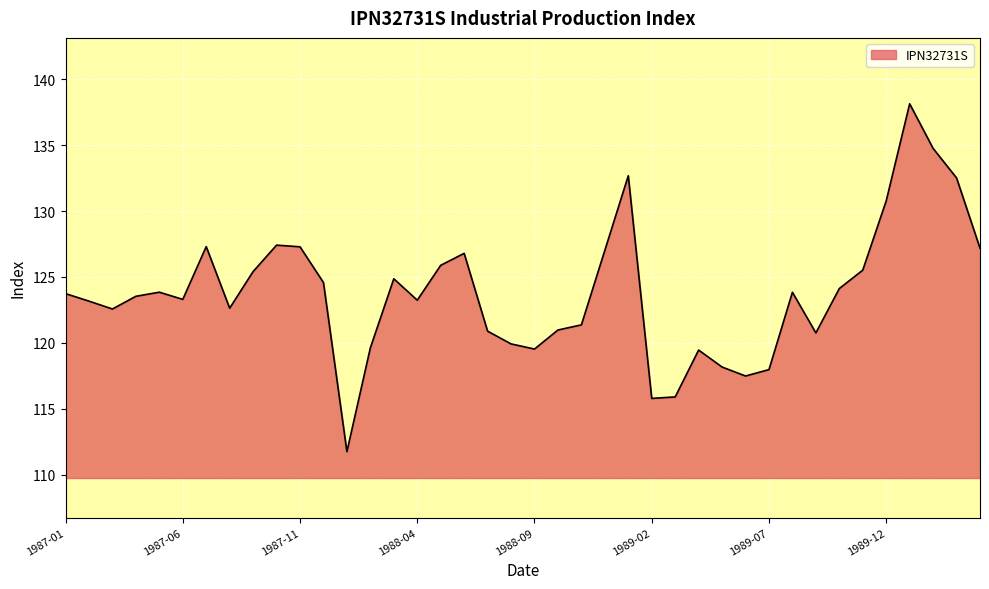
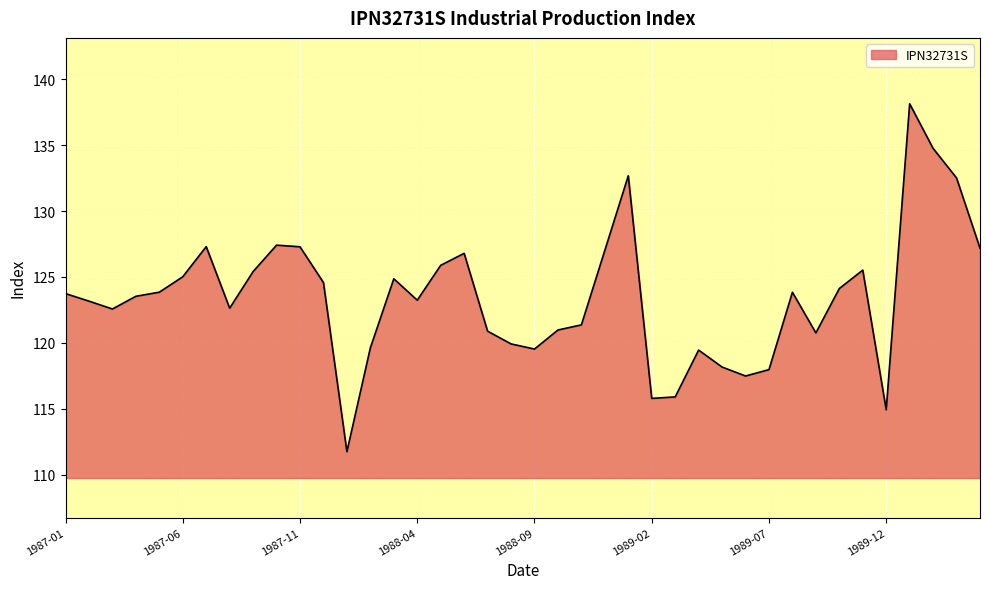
  {
    "1987-01": 123.7,
-   "1987-06": 123.3,
+   "1987-06": 125.0,
    "1987-11": 127.3,
    "1988-04": 123.2,
    "1988-09": 119.5,
    "1989-02": 115.8,
    "1989-07": 118.0,
-   "1989-12": 130.8
+   "1989-12": 114.9
  }
